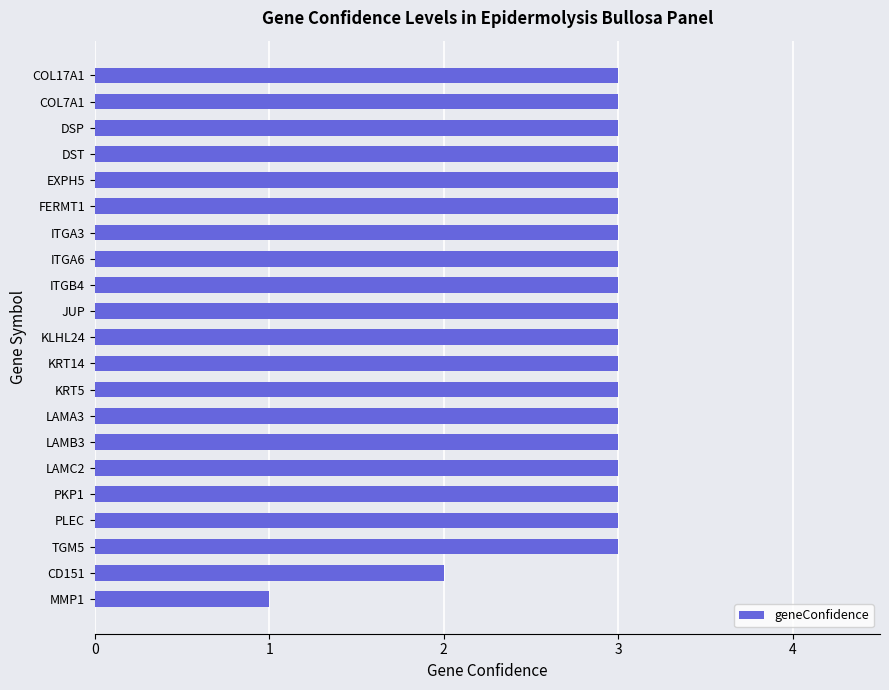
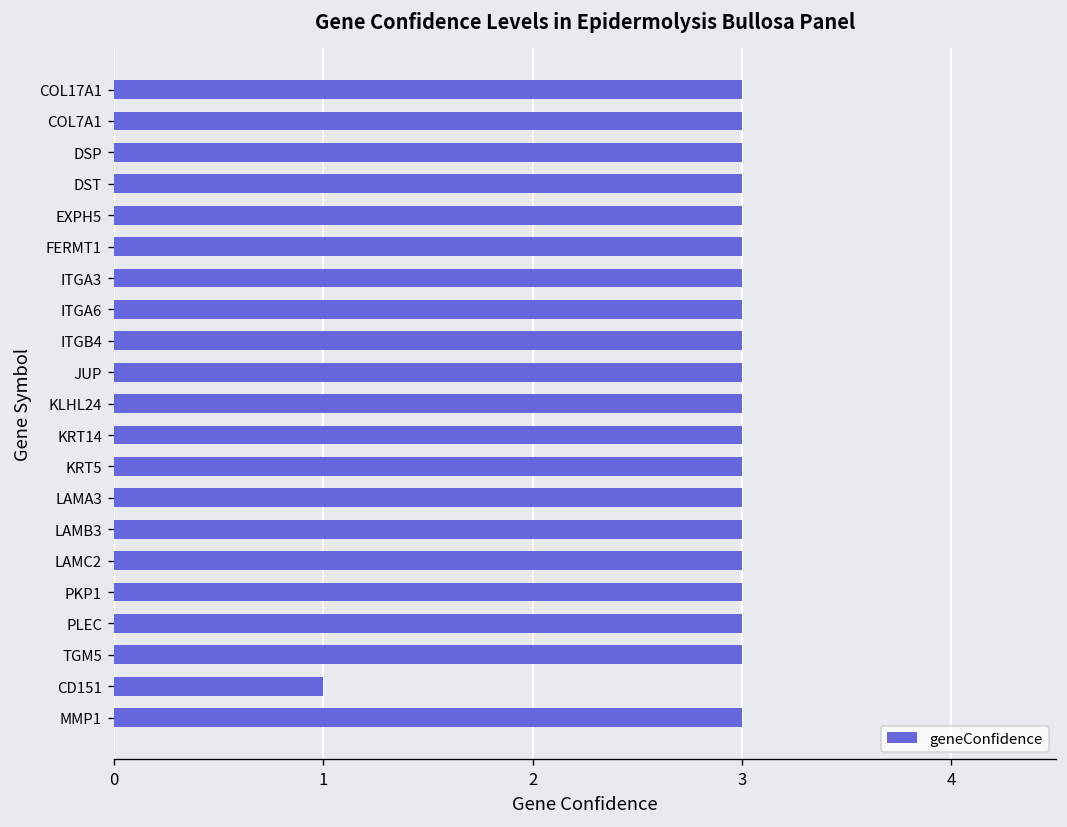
  {
    "COL17A1": 3,
    "COL7A1": 3,
    "DSP": 3,
    "DST": 3,
    "EXPH5": 3,
    "FERMT1": 3,
    "ITGA3": 3,
    "ITGA6": 3,
    "ITGB4": 3,
    "JUP": 3,
    "KLHL24": 3,
    "KRT14": 3,
    "KRT5": 3,
    "LAMA3": 3,
    "LAMB3": 3,
    "LAMC2": 3,
    "PKP1": 3,
    "PLEC": 3,
    "TGM5": 3,
-   "CD151": 2,
-   "MMP1": 1
+   "CD151": 1,
+   "MMP1": 3
  }
